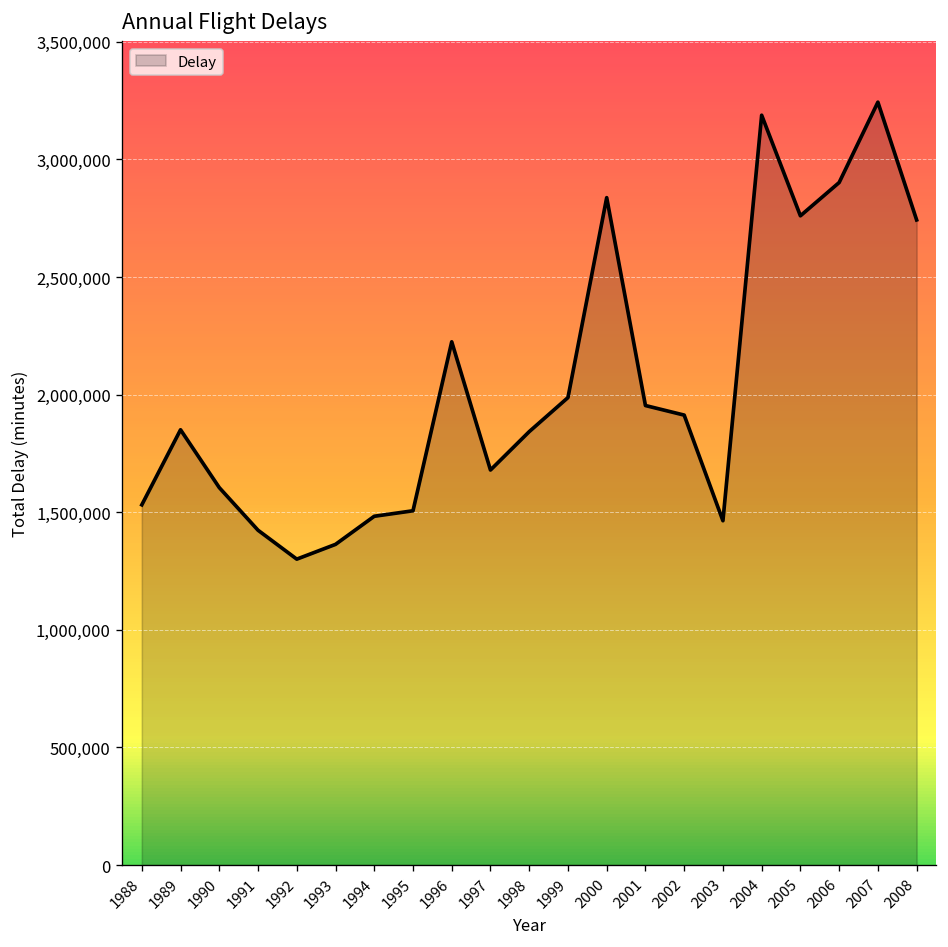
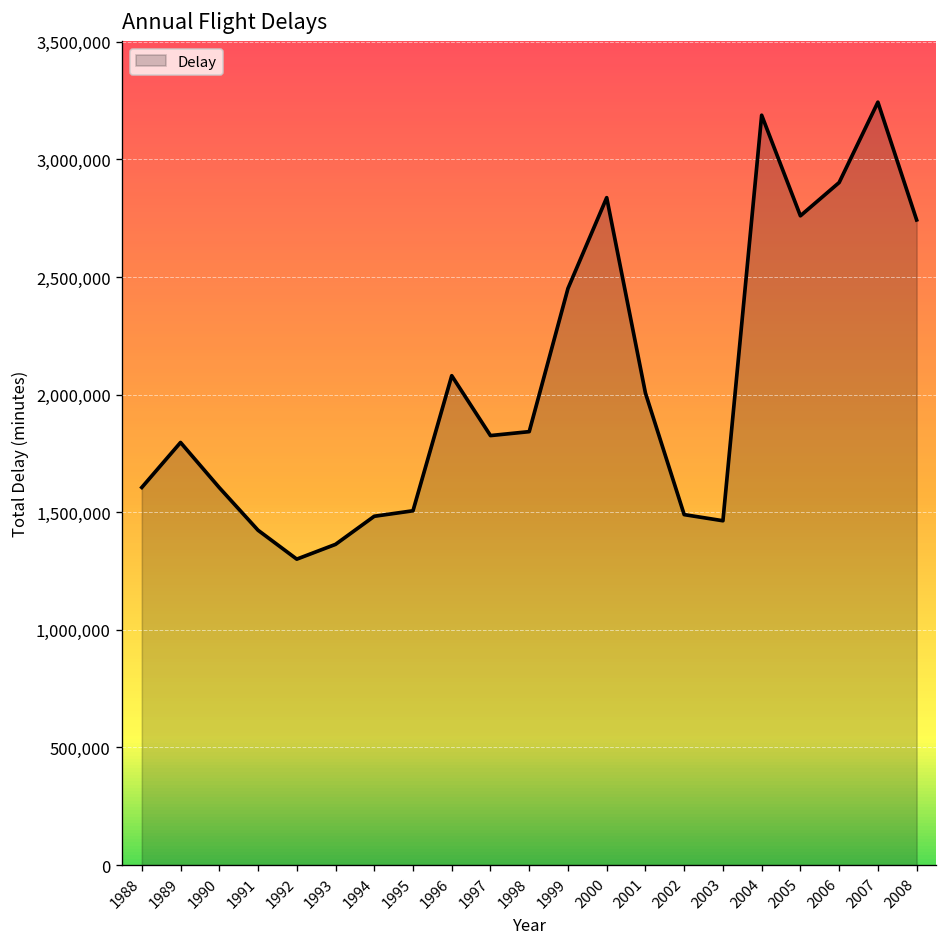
  {
-   "1988": "1,530,000",
-   "1989": "1,850,000",
+   "1988": "1,610,000",
+   "1989": "1,800,000",
    "1990": "1,600,000",
    "1991": "1,420,000",
    "1992": "1,300,000",
    "1993": "1,360,000",
    "1994": "1,480,000",
    "1995": "1,510,000",
-   "1996": "2,220,000",
-   "1997": "1,680,000",
+   "1996": "2,080,000",
+   "1997": "1,830,000",
    "1998": "1,840,000",
-   "1999": "1,990,000",
+   "1999": "2,450,000",
    "2000": "2,840,000",
-   "2001": "1,950,000",
-   "2002": "1,910,000",
+   "2001": "2,010,000",
+   "2002": "1,490,000",
    "2003": "1,460,000",
    "2004": "3,190,000",
    "2005": "2,760,000",
    "2006": "2,900,000",
    "2007": "3,240,000",
    "2008": "2,740,000"
  }
